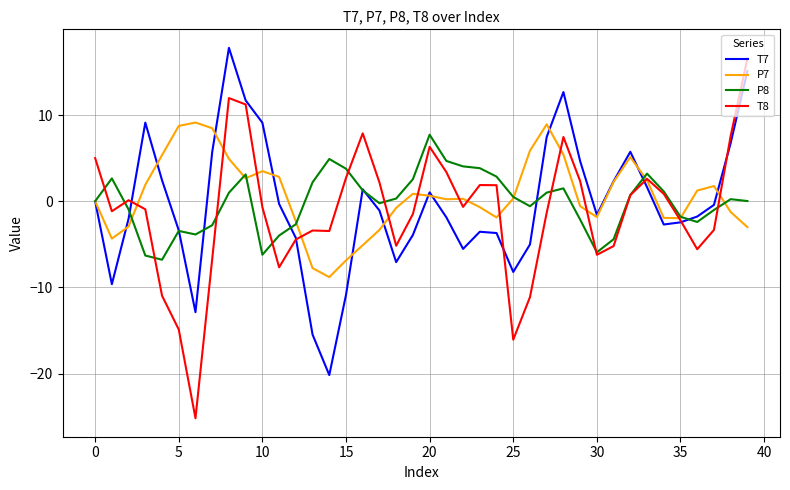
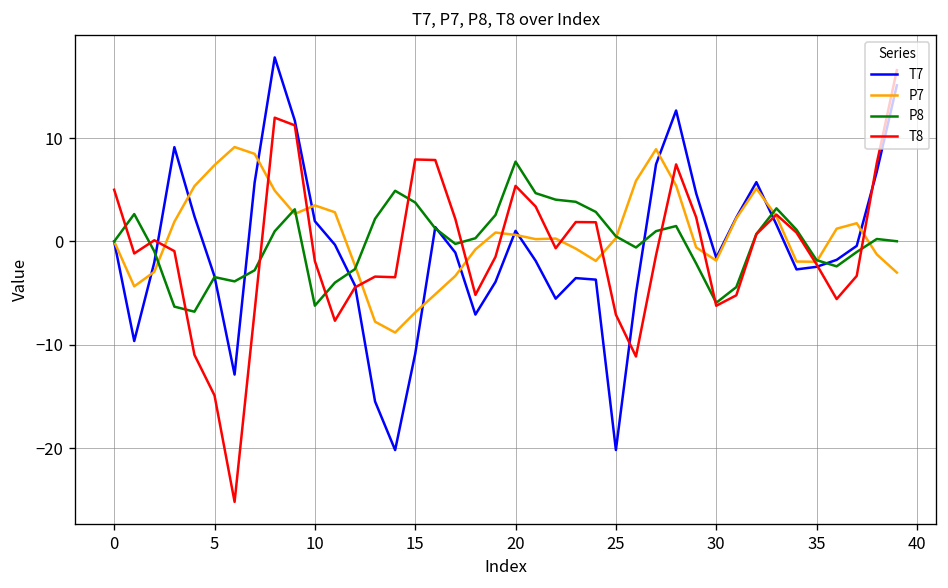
  {
    "T7": {
-     "10": 9,
+     "10": 2,
      "15": -11,
      "20": 1,
-     "25": -8
+     "25": -20
    },
    "P7": {
-     "5": 9,
+     "5": 7,
      "10": 3,
      "15": -7,
      "20": 1
    },
    "P8": {
      "10": -6,
      "15": 4,
      "20": 8
    },
    "T8": {
      "0": 5,
      "5": -15,
-     "10": -1,
-     "15": 3,
-     "20": 6,
-     "25": -16
+     "10": -2,
+     "15": 8,
+     "20": 5,
+     "25": -7
    }
  }
